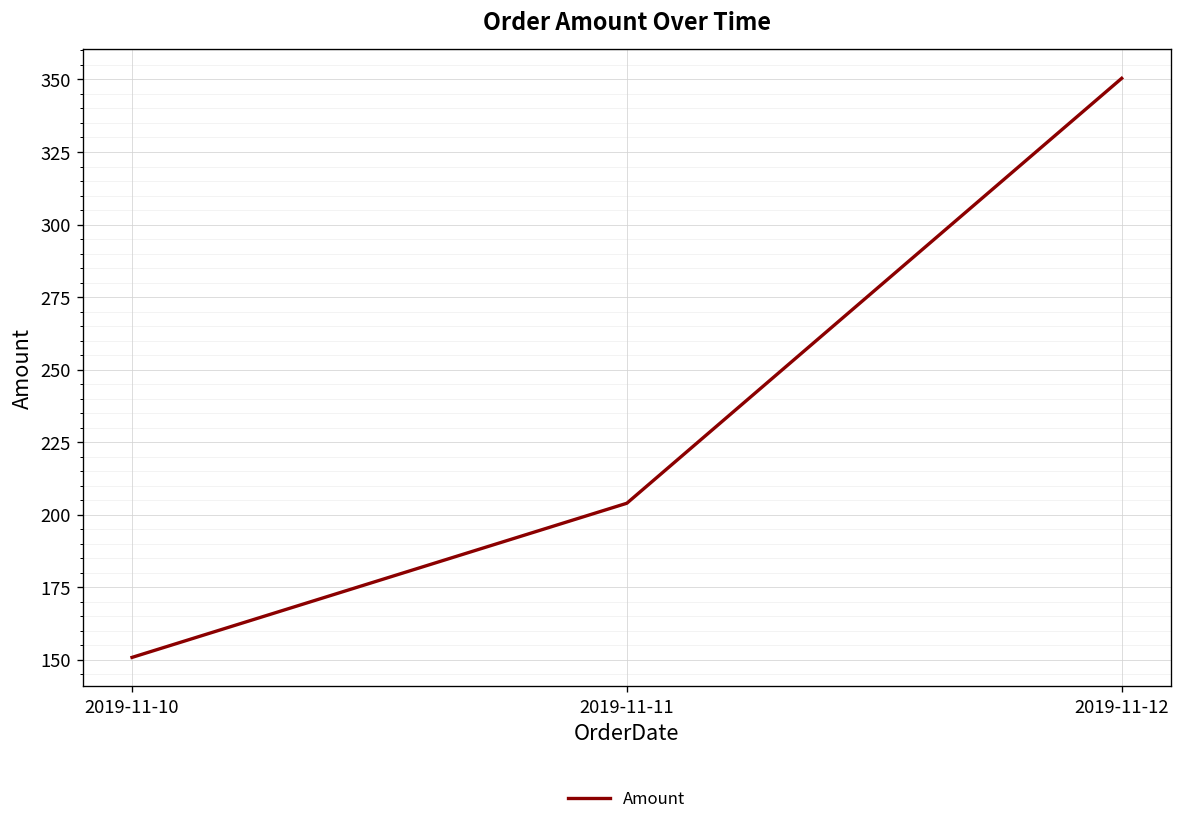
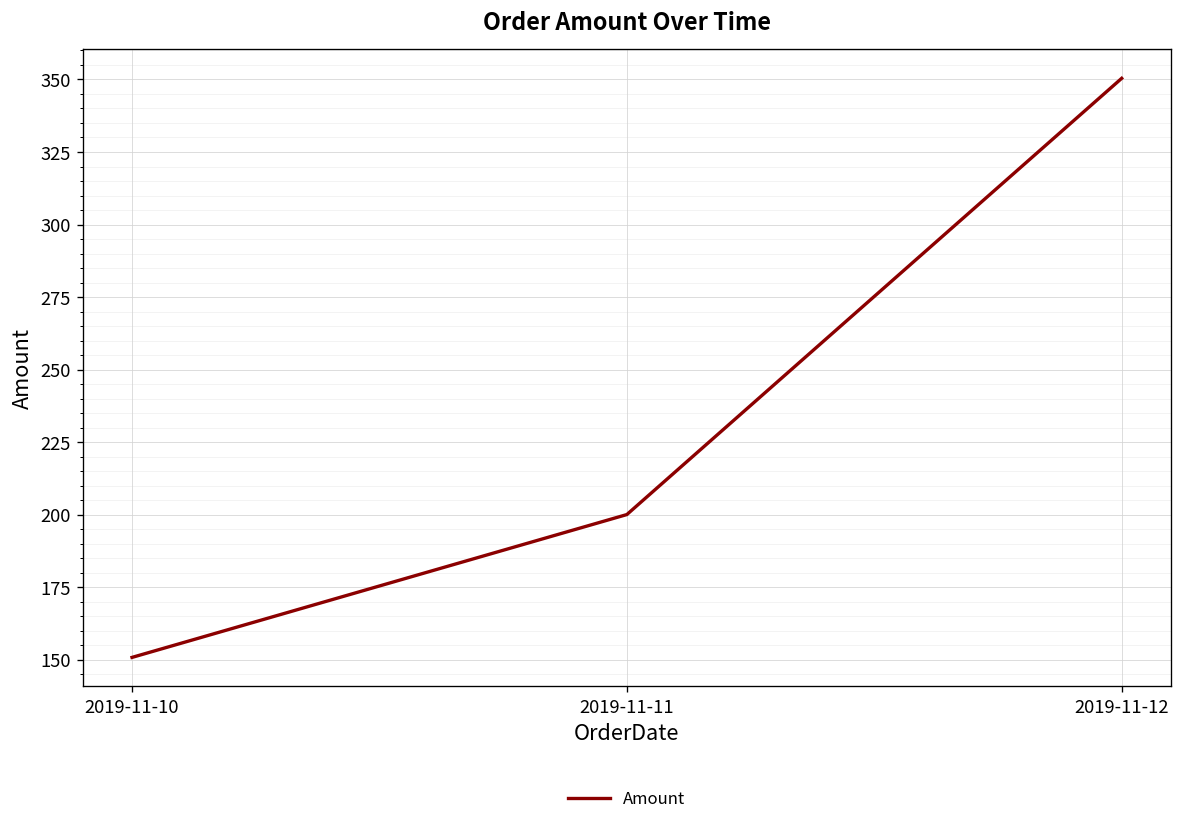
  {
    "2019-11-10": 151,
-   "2019-11-11": 204,
+   "2019-11-11": 200,
    "2019-11-12": 350
  }
